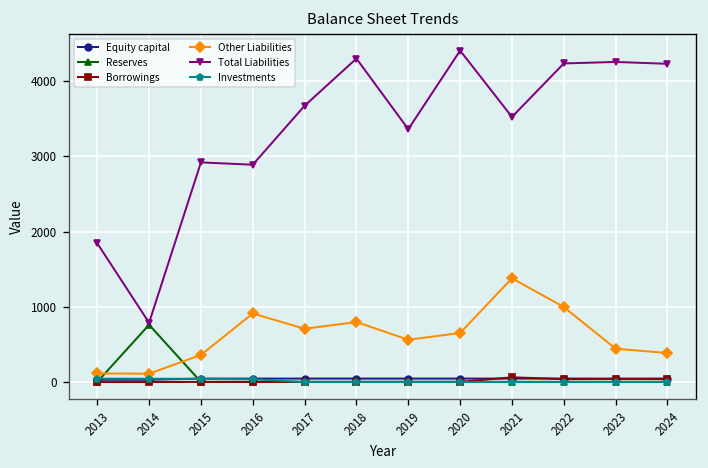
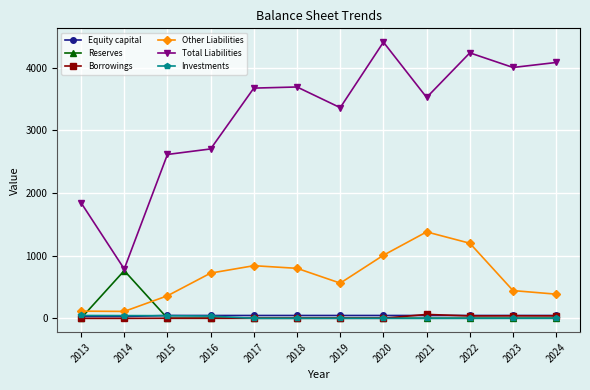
  {
    "Equity capital": {
      "2017": 0,
      "2018": 0,
      "2019": 0,
      "2020": 0
    },
    "Other Liabilities": {
      "2013": 100,
      "2014": 100,
      "2015": 400,
-     "2016": 900,
-     "2017": 700,
+     "2016": 700,
+     "2017": 800,
      "2018": 800,
      "2019": 600,
-     "2020": 700,
+     "2020": 1000,
      "2021": 1400,
-     "2022": 1000,
+     "2022": 1200,
      "2023": 400,
      "2024": 400
    },
    "Total Liabilities": {
      "2013": 1800,
-     "2015": 2900,
-     "2016": 2900,
+     "2015": 2600,
+     "2016": 2700,
      "2017": 3700,
-     "2018": 4300,
+     "2018": 3700,
      "2019": 3400,
      "2020": 4400,
      "2021": 3500,
      "2022": 4200,
-     "2023": 4300,
-     "2024": 4200
+     "2023": 4000,
+     "2024": 4100
    }
  }
